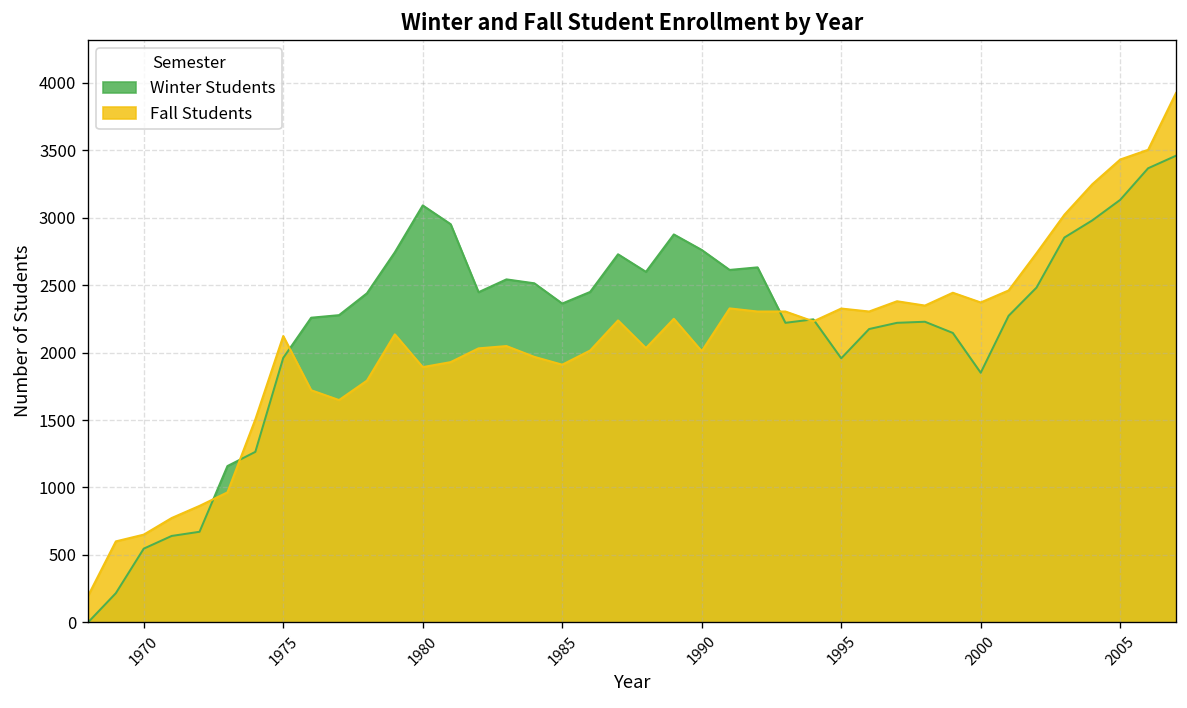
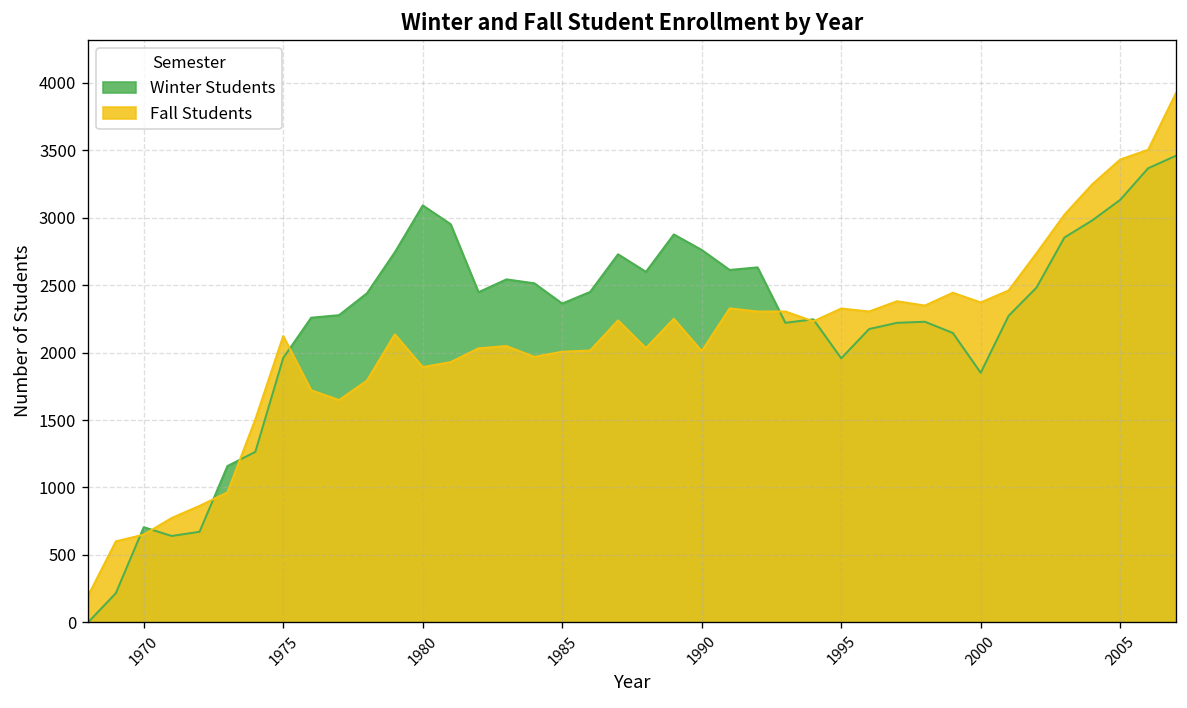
  {
    "Winter Students": {
-     "1970": 550,
+     "1970": 710,
      "1975": 1960,
      "1980": 3090,
      "1985": 2360,
      "1990": 2760,
      "1995": 1960,
      "2000": 1850,
      "2005": 3130
    },
    "Fall Students": {
      "1970": 650,
      "1975": 2120,
      "1980": 1890,
-     "1985": 1910,
+     "1985": 2010,
      "1990": 2010,
      "1995": 2330,
      "2000": 2370,
      "2005": 3430
    }
  }
